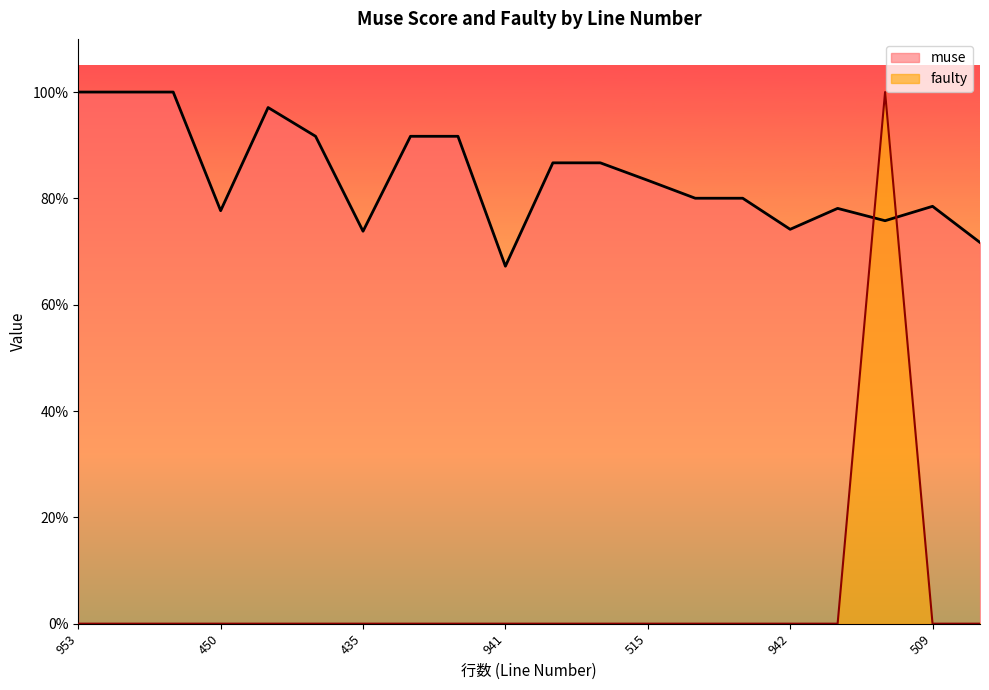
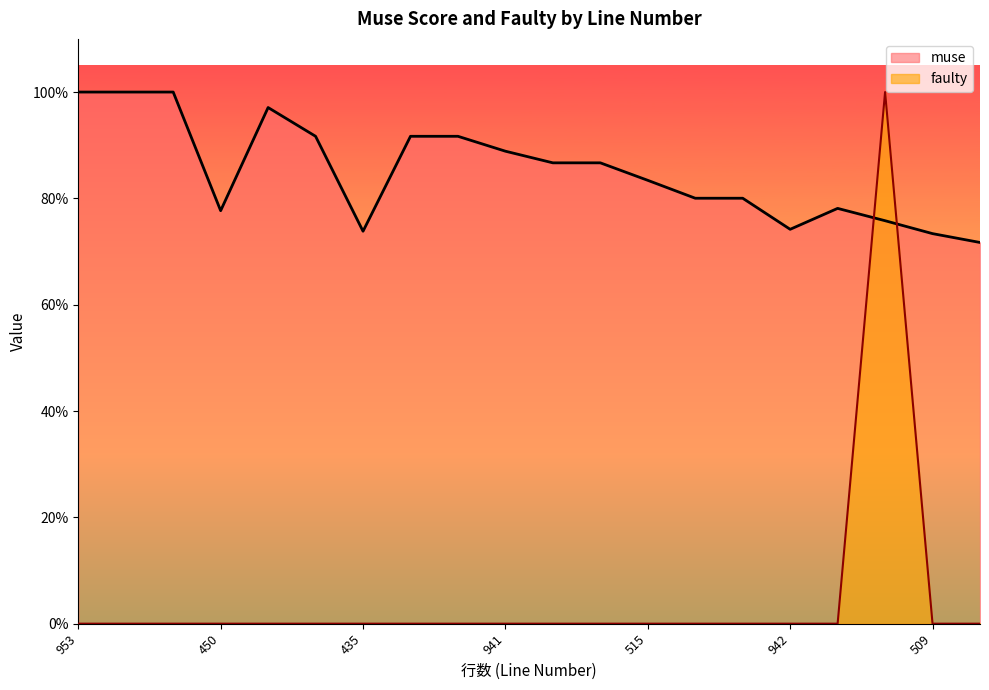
  {
    "muse": {
      "953": "100%",
      "450": "78%",
      "435": "74%",
-     "941": "67%",
+     "941": "89%",
      "515": "83%",
      "942": "74%",
-     "509": "79%"
+     "509": "73%"
    },
    "faulty": {
      "953": "0%",
      "450": "0%",
      "435": "0%",
      "941": "0%",
      "515": "0%",
      "942": "0%",
      "509": "0%"
    }
  }
